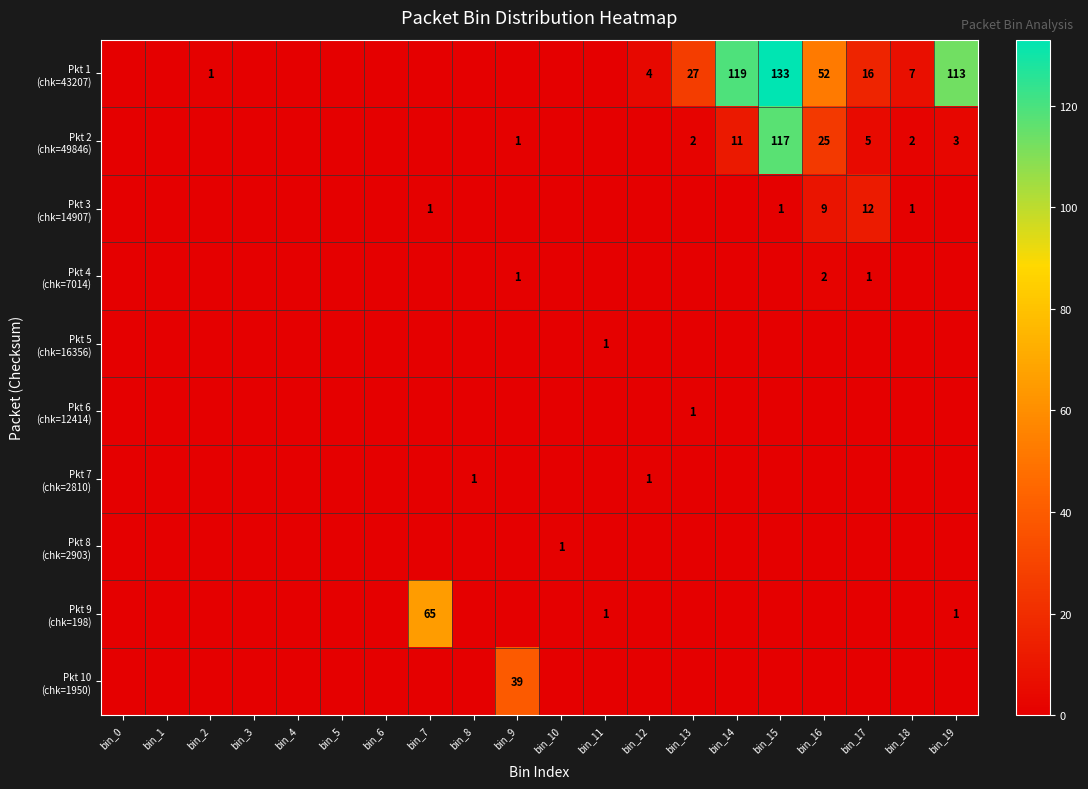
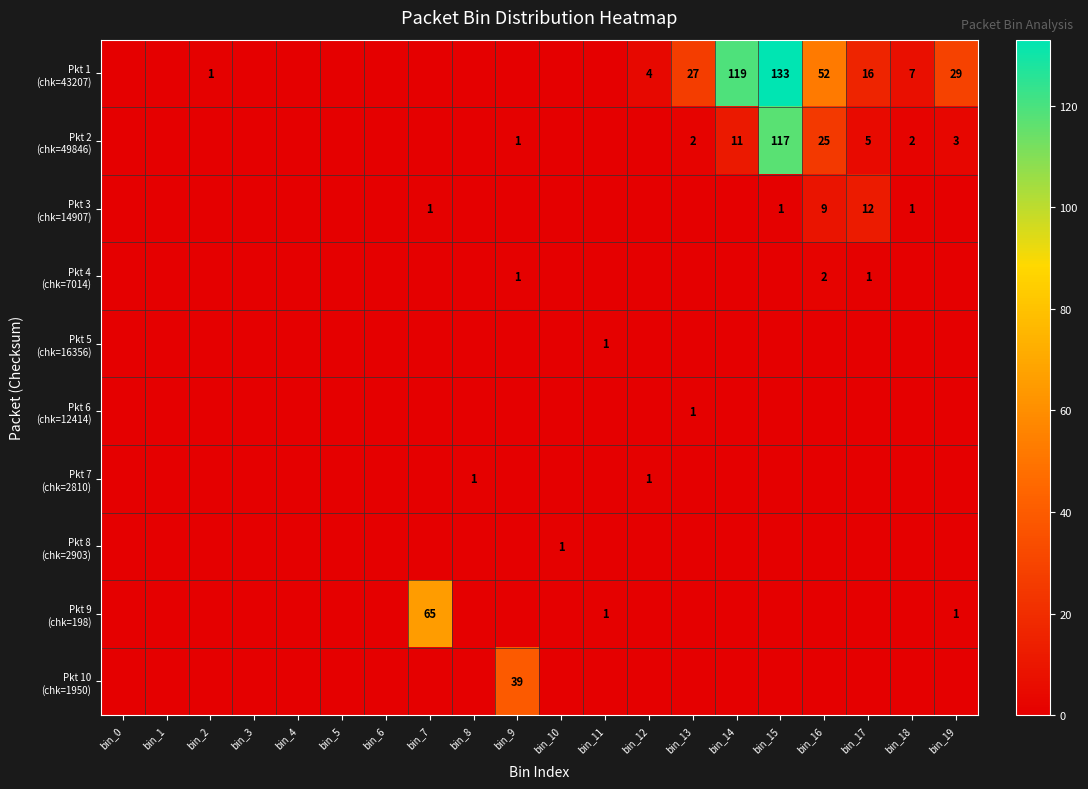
  {
    "Pkt 1 (chk=43207)": {
      "bin_2": 1,
      "bin_12": 4,
      "bin_13": 27,
      "bin_14": 119,
      "bin_15": 133,
      "bin_16": 52,
      "bin_17": 16,
      "bin_18": 7,
-     "bin_19": 113
+     "bin_19": 29
    },
    "Pkt 2 (chk=49846)": {
      "bin_9": 1,
      "bin_13": 2,
      "bin_14": 11,
      "bin_15": 117,
      "bin_16": 25,
      "bin_17": 5,
      "bin_18": 2,
      "bin_19": 3
    },
    "Pkt 3 (chk=14907)": {
      "bin_7": 1,
      "bin_15": 1,
      "bin_16": 9,
      "bin_17": 12,
      "bin_18": 1
    },
    "Pkt 4 (chk=7014)": {
      "bin_9": 1,
      "bin_16": 2,
      "bin_17": 1
    },
    "Pkt 5 (chk=16356)": {
      "bin_11": 1
    },
    "Pkt 6 (chk=12414)": {
      "bin_13": 1
    },
    "Pkt 7 (chk=2810)": {
      "bin_8": 1,
      "bin_12": 1
    },
    "Pkt 8 (chk=2903)": {
      "bin_10": 1
    },
    "Pkt 9 (chk=198)": {
      "bin_7": 65,
      "bin_11": 1,
      "bin_19": 1
    },
    "Pkt 10 (chk=1950)": {
      "bin_9": 39
    }
  }
